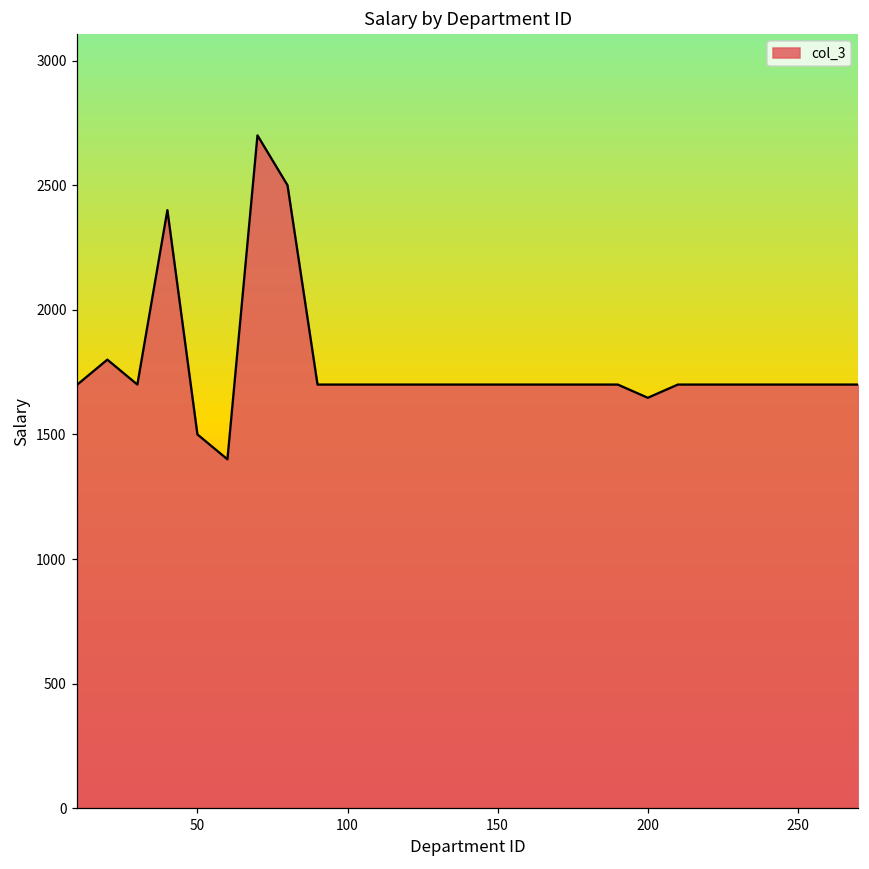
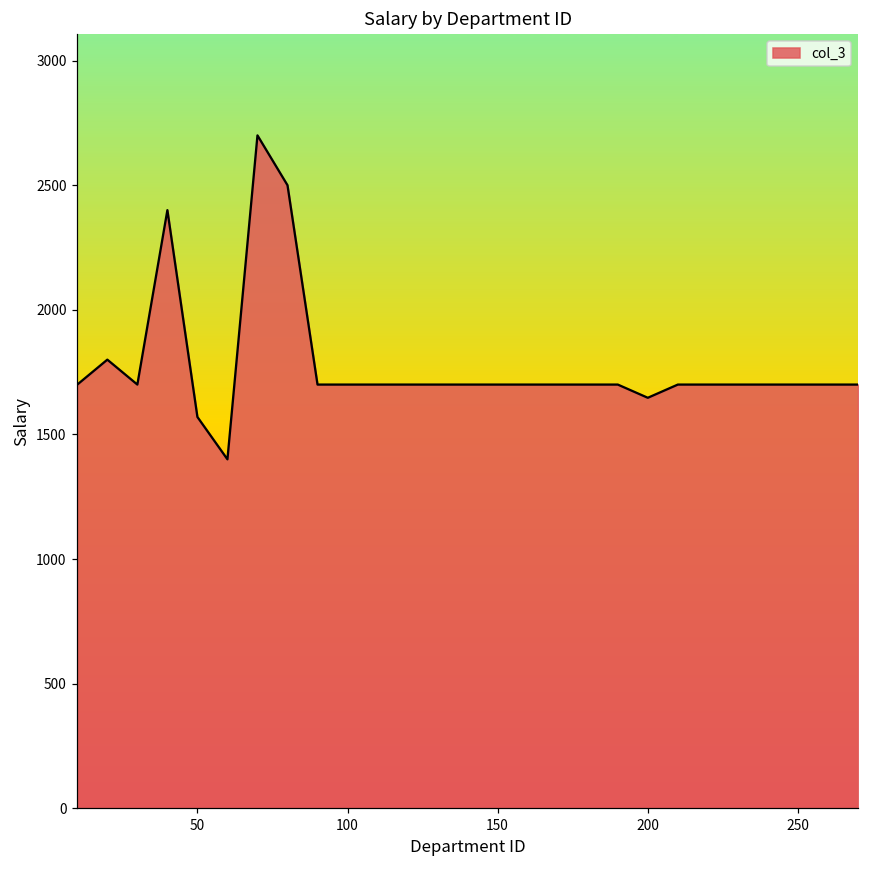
  {
-   "50": 1500,
+   "50": 1570,
    "100": 1700,
    "150": 1700,
    "200": 1650,
    "250": 1700
  }
